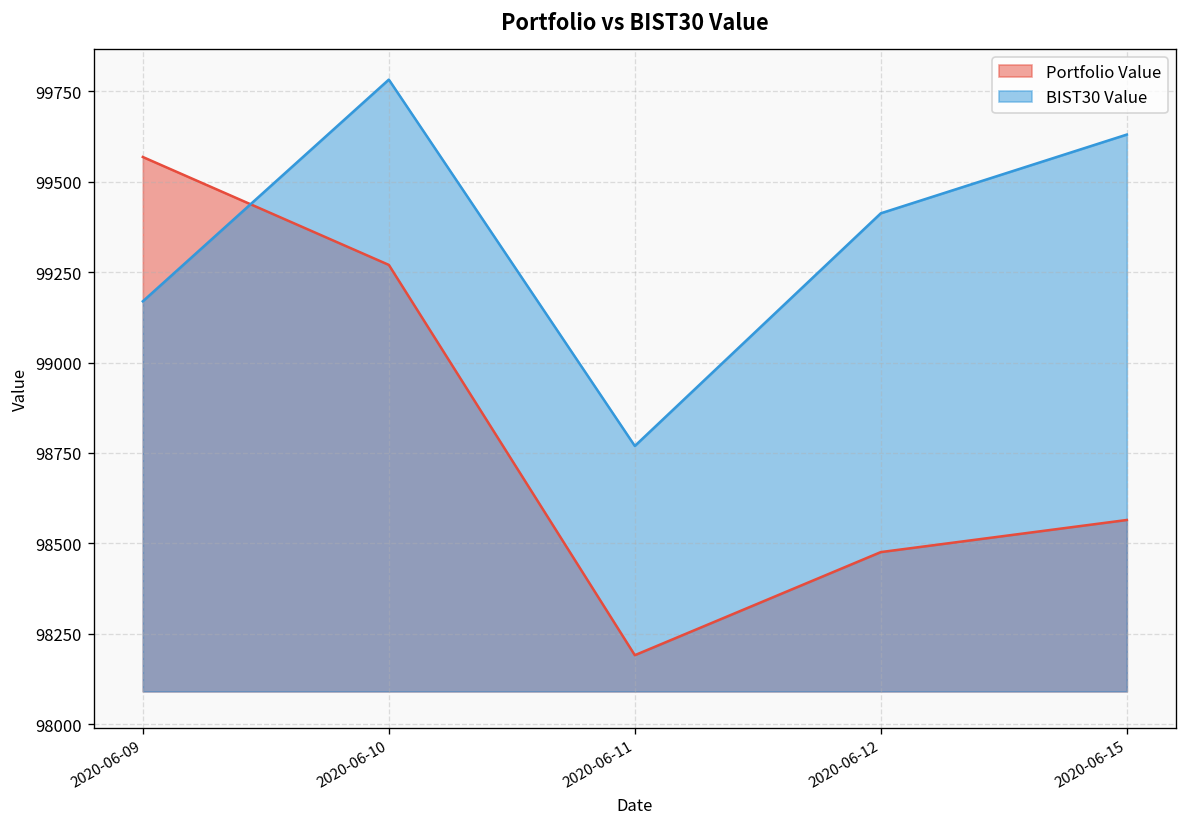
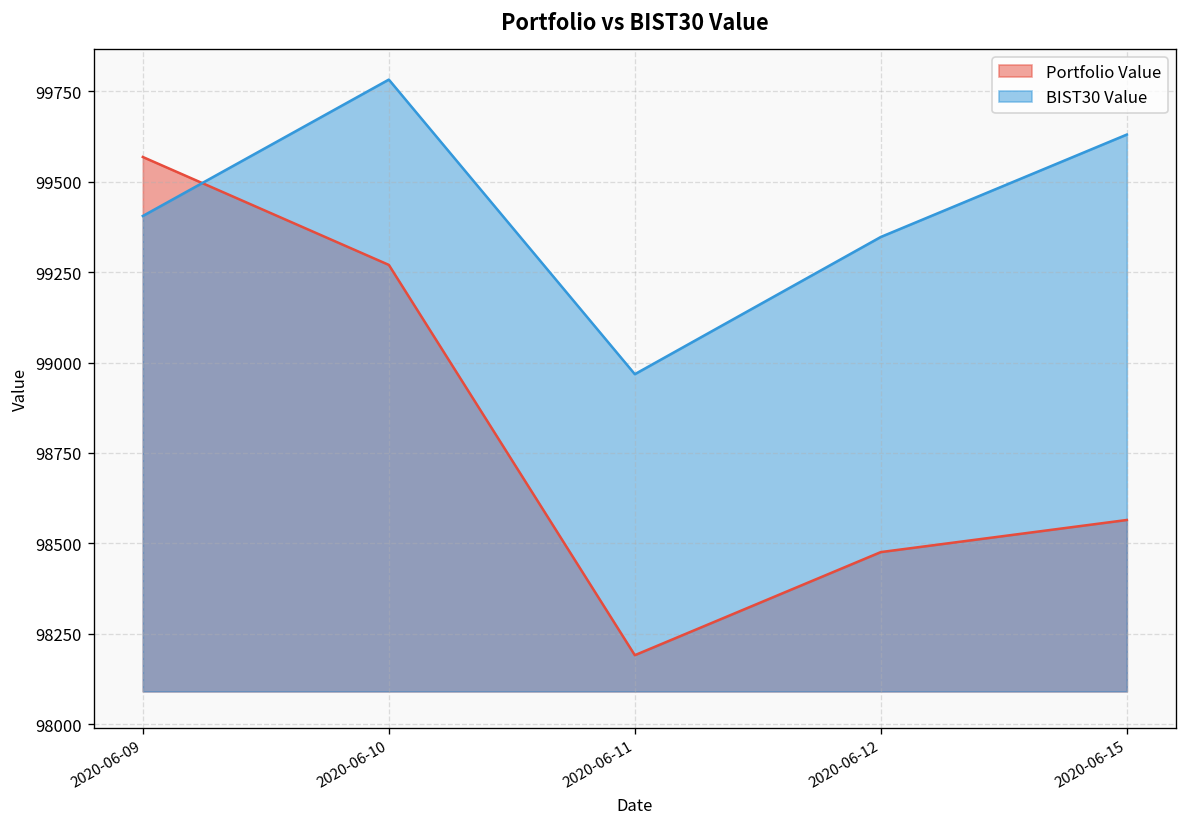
  {
    "Portfolio Value": {
      "2020-06-09": 99570,
      "2020-06-10": 99270,
      "2020-06-11": 98190,
      "2020-06-12": 98480,
      "2020-06-15": 98560
    },
    "BIST30 Value": {
-     "2020-06-09": 99170,
+     "2020-06-09": 99410,
      "2020-06-10": 99780,
-     "2020-06-11": 98770,
-     "2020-06-12": 99410,
+     "2020-06-11": 98970,
+     "2020-06-12": 99350,
      "2020-06-15": 99630
    }
  }
